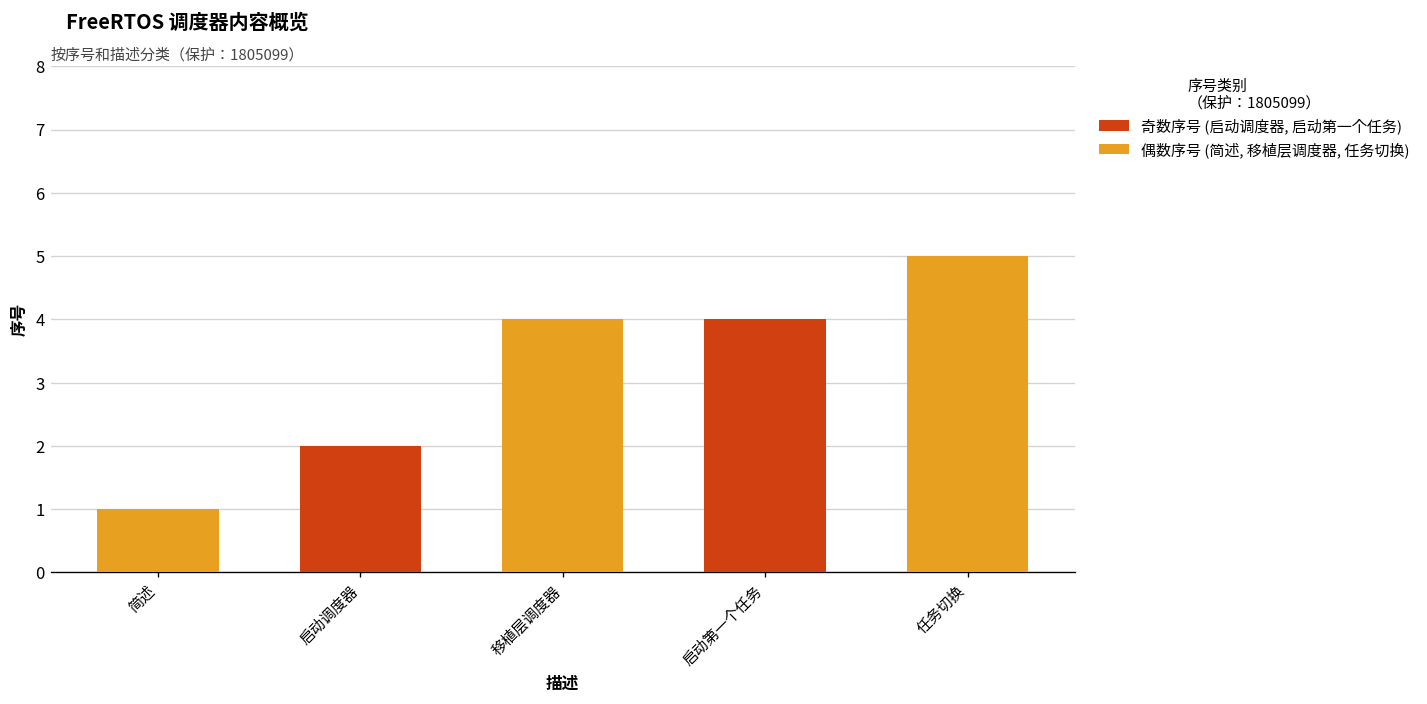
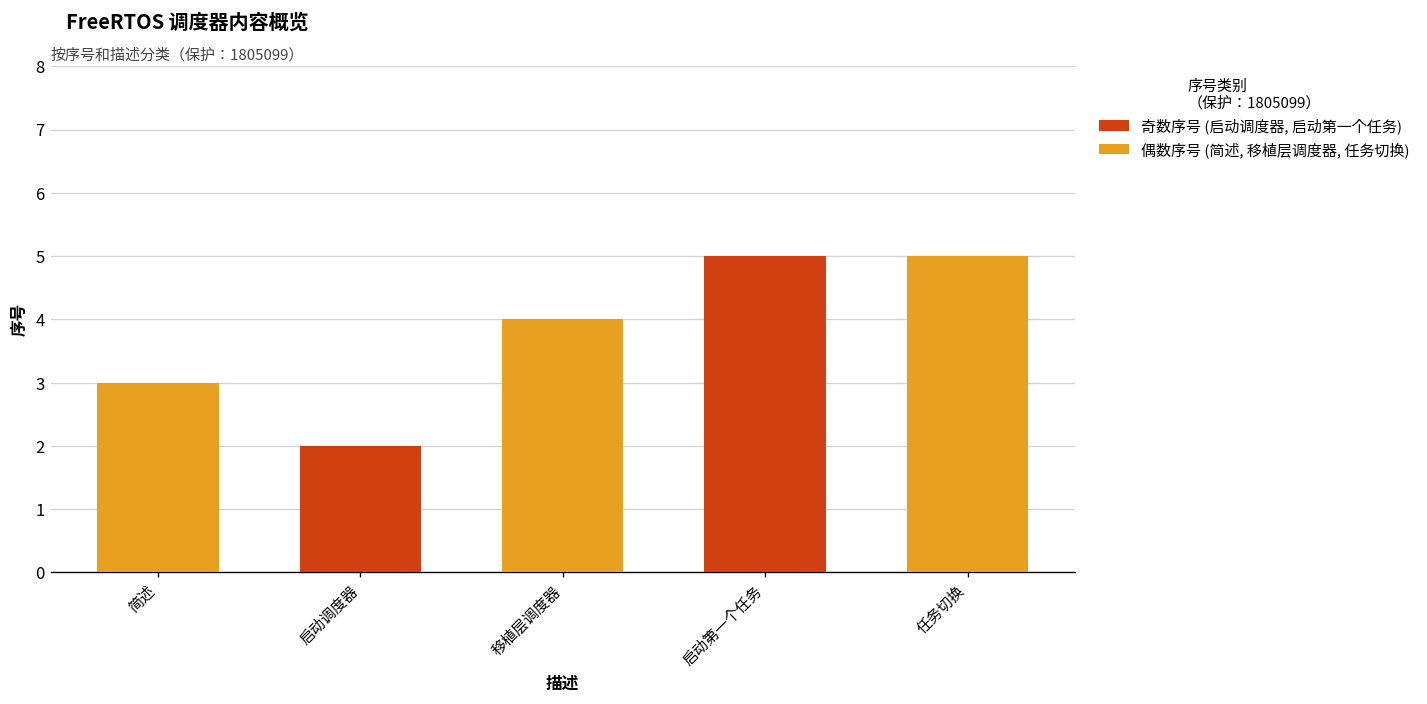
  {
-   "简述": 1,
+   "简述": 3,
    "启动调度器": 2,
    "移植层调度器": 4,
-   "启动第一个任务": 4,
+   "启动第一个任务": 5,
    "任务切换": 5
  }
